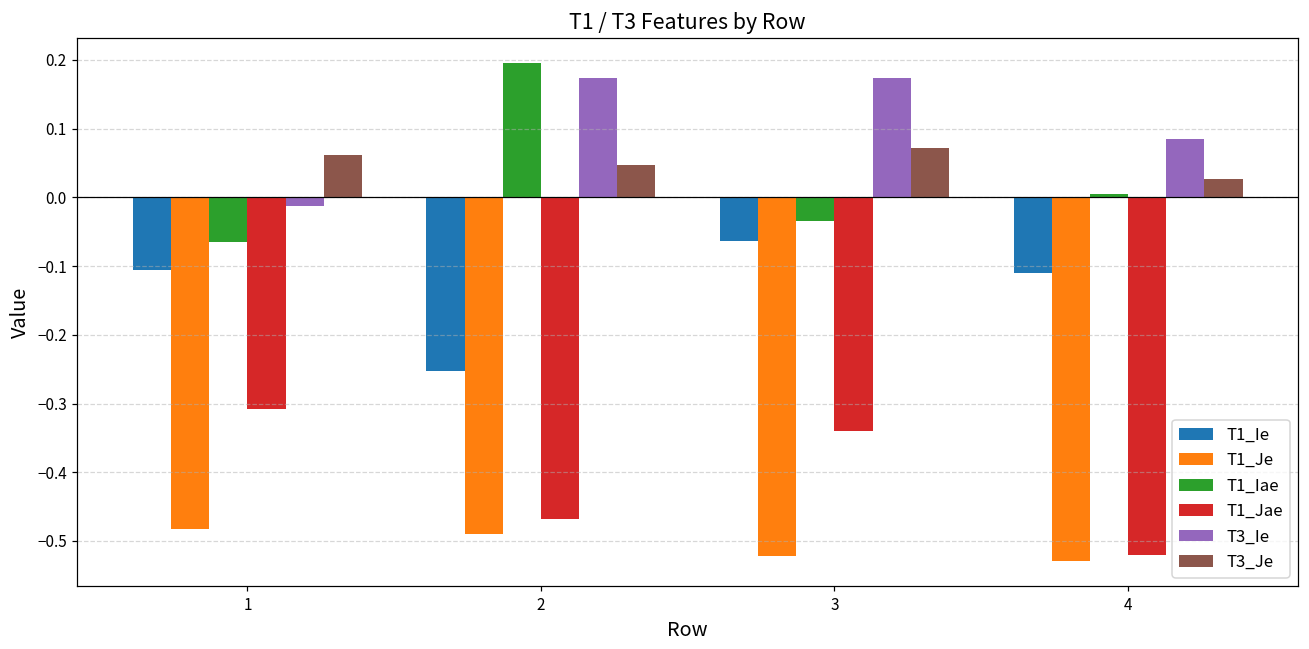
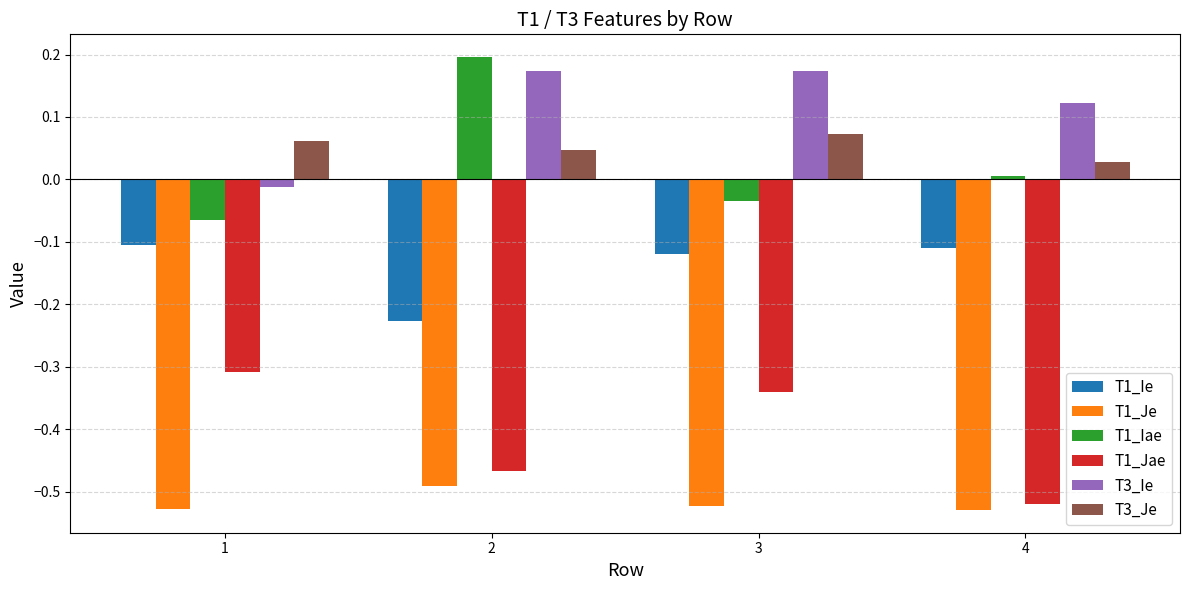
  {
    "T1_Ie": {
      "1": -0.11,
-     "2": -0.25,
-     "3": -0.06,
+     "2": -0.23,
+     "3": -0.12,
      "4": -0.11
    },
    "T1_Je": {
-     "1": -0.48,
+     "1": -0.53,
      "2": -0.49,
      "3": -0.52,
      "4": -0.53
    },
    "T1_Iae": {
      "1": -0.06,
      "2": 0.20,
      "3": -0.03,
      "4": 0.00
    },
    "T1_Jae": {
      "1": -0.31,
      "2": -0.47,
      "3": -0.34,
      "4": -0.52
    },
    "T3_Ie": {
      "1": -0.01,
      "2": 0.17,
      "3": 0.17,
-     "4": 0.09
+     "4": 0.12
    },
    "T3_Je": {
      "1": 0.06,
      "2": 0.05,
      "3": 0.07,
      "4": 0.03
    }
  }
